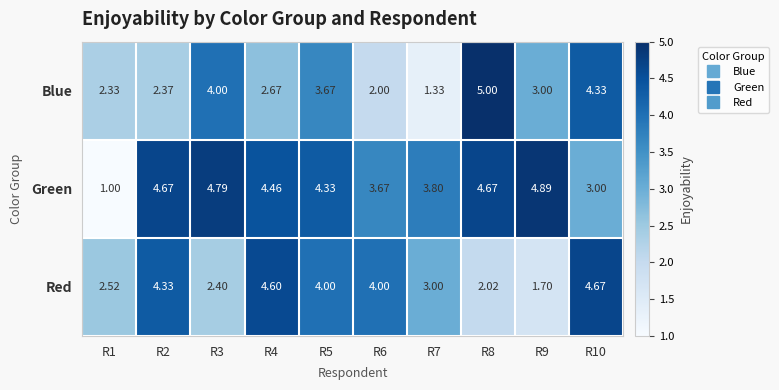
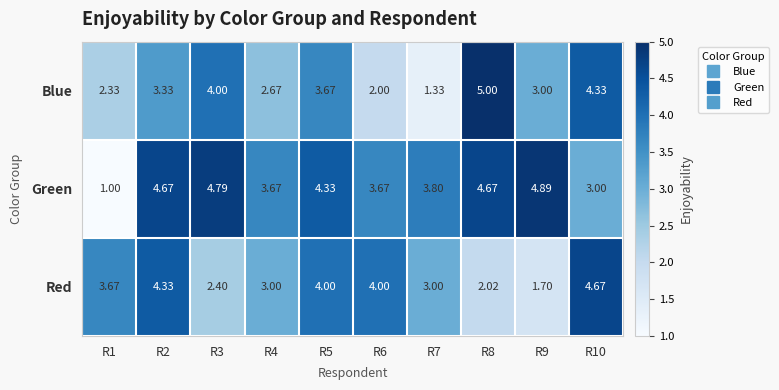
  {
    "Blue": {
      "R1": 2.33,
-     "R2": 2.37,
+     "R2": 3.33,
      "R3": 4.00,
      "R4": 2.67,
      "R5": 3.67,
      "R6": 2.00,
      "R7": 1.33,
      "R8": 5.00,
      "R9": 3.00,
      "R10": 4.33
    },
    "Green": {
      "R1": 1.00,
      "R2": 4.67,
      "R3": 4.79,
-     "R4": 4.46,
+     "R4": 3.67,
      "R5": 4.33,
      "R6": 3.67,
      "R7": 3.80,
      "R8": 4.67,
      "R9": 4.89,
      "R10": 3.00
    },
    "Red": {
-     "R1": 2.52,
+     "R1": 3.67,
      "R2": 4.33,
      "R3": 2.40,
-     "R4": 4.60,
+     "R4": 3.00,
      "R5": 4.00,
      "R6": 4.00,
      "R7": 3.00,
      "R8": 2.02,
      "R9": 1.70,
      "R10": 4.67
    }
  }
